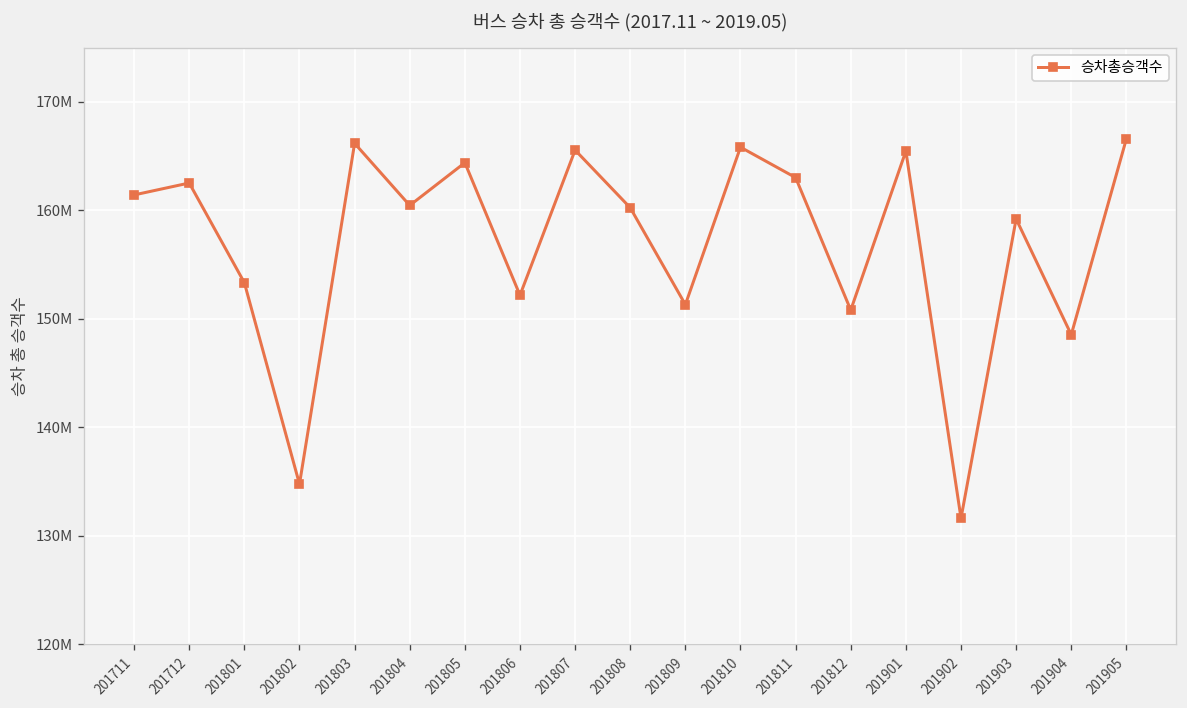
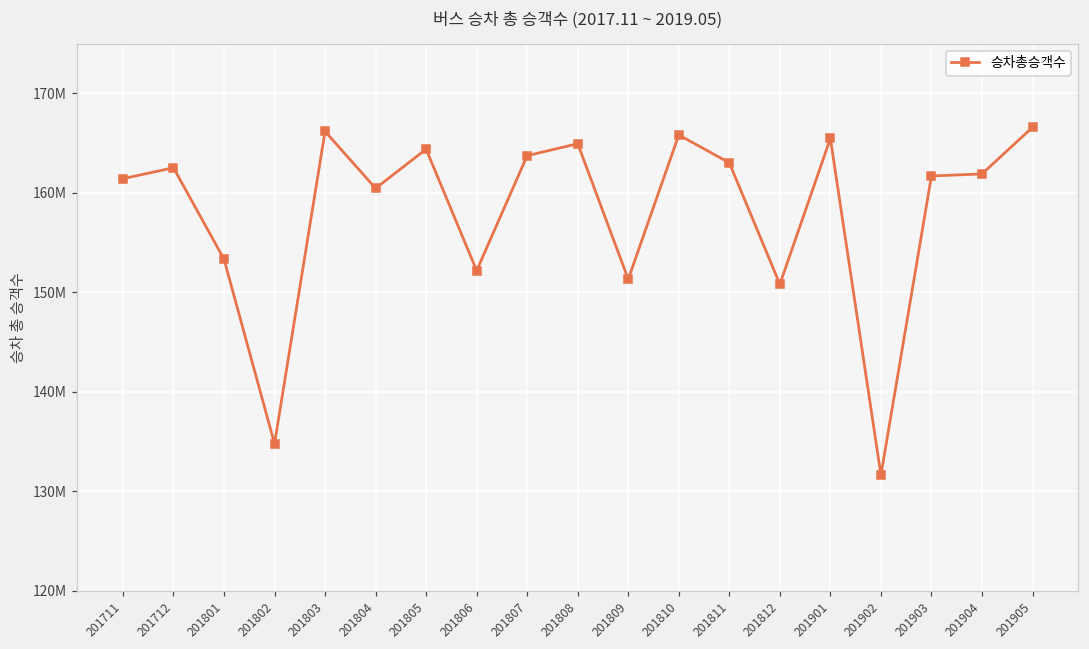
  {
    "201711": 161000000,
    "201712": 163000000,
    "201801": 153000000,
    "201802": 135000000,
    "201803": 166000000,
    "201804": 160000000,
    "201805": 164000000,
    "201806": 152000000,
-   "201807": 166000000,
-   "201808": 160000000,
+   "201807": 164000000,
+   "201808": 165000000,
    "201809": 151000000,
    "201810": 166000000,
    "201811": 163000000,
    "201812": 151000000,
    "201901": 165000000,
    "201902": 132000000,
-   "201903": 159000000,
-   "201904": 149000000,
+   "201903": 162000000,
+   "201904": 162000000,
    "201905": 167000000
  }
